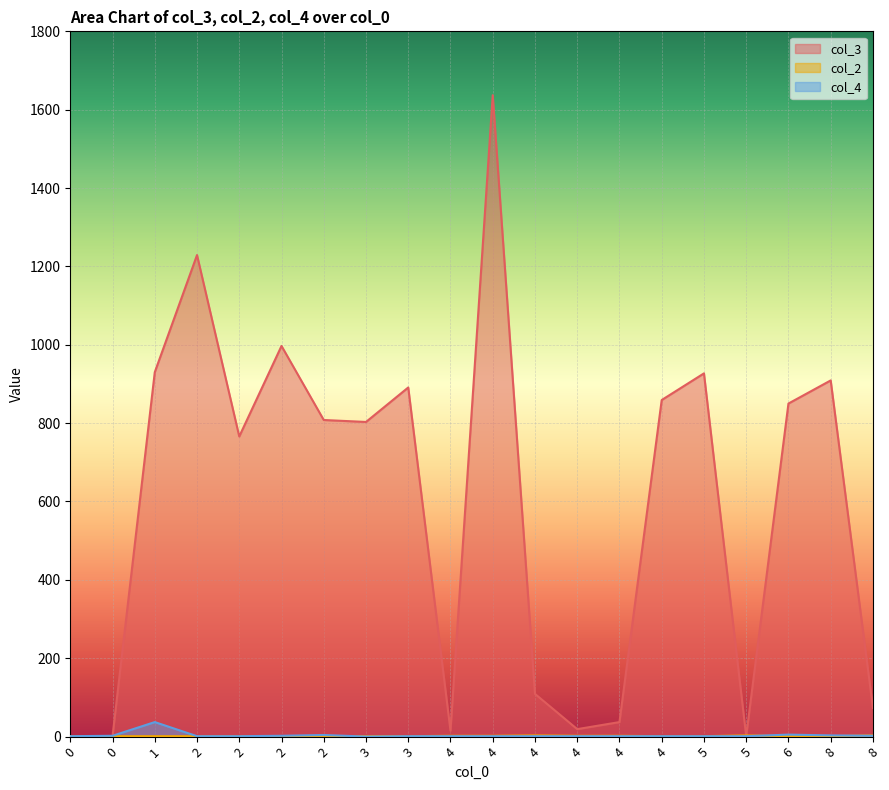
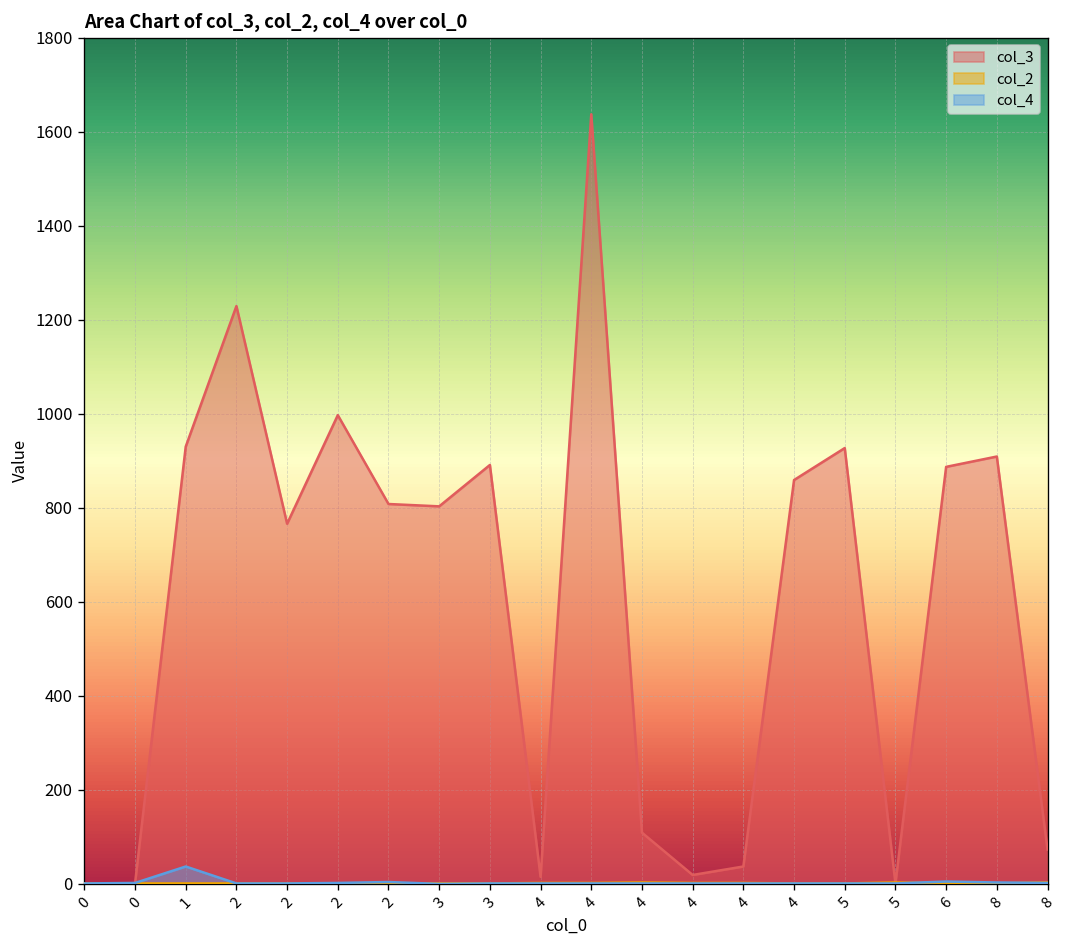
  {
    "col_3": {
      "1": 930,
-     "6": 850
+     "6": 890
    },
    "col_2": {
      "1": 0
    },
    "col_4": {
      "1": 40
    }
  }
